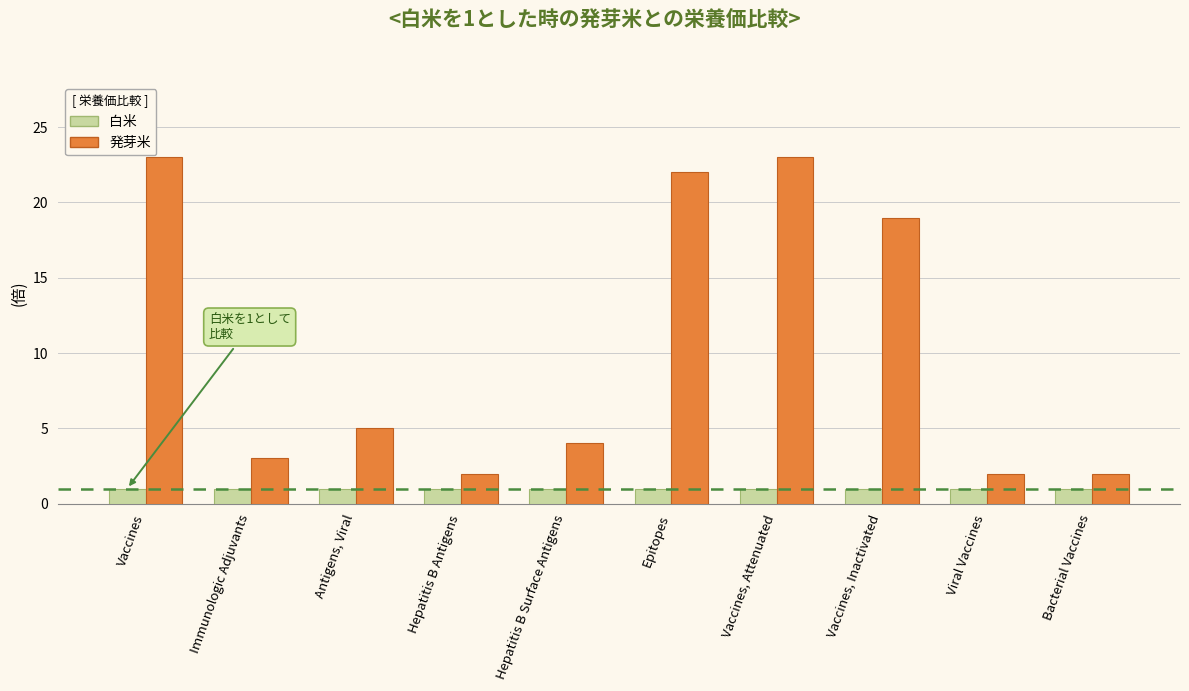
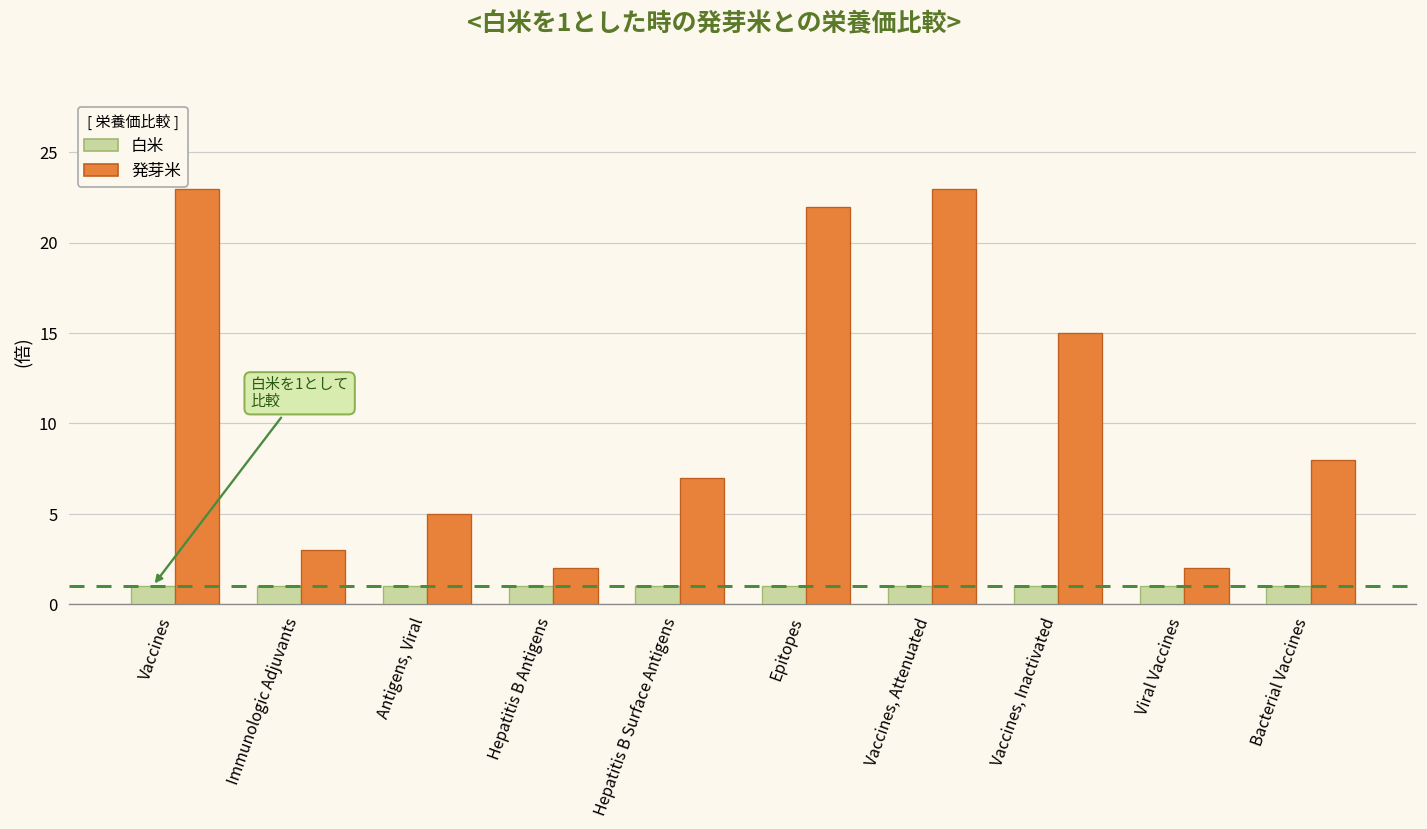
  {
    "白米": {
      "Vaccines": 1,
      "Immunologic Adjuvants": 1,
      "Antigens, Viral": 1,
      "Hepatitis B Antigens": 1,
      "Hepatitis B Surface Antigens": 1,
      "Epitopes": 1,
      "Vaccines, Attenuated": 1,
      "Vaccines, Inactivated": 1,
      "Viral Vaccines": 1,
      "Bacterial Vaccines": 1
    },
    "発芽米": {
      "Vaccines": 23,
      "Immunologic Adjuvants": 3,
      "Antigens, Viral": 5,
      "Hepatitis B Antigens": 2,
-     "Hepatitis B Surface Antigens": 4,
+     "Hepatitis B Surface Antigens": 7,
      "Epitopes": 22,
      "Vaccines, Attenuated": 23,
-     "Vaccines, Inactivated": 19,
+     "Vaccines, Inactivated": 15,
      "Viral Vaccines": 2,
-     "Bacterial Vaccines": 2
+     "Bacterial Vaccines": 8
    }
  }
